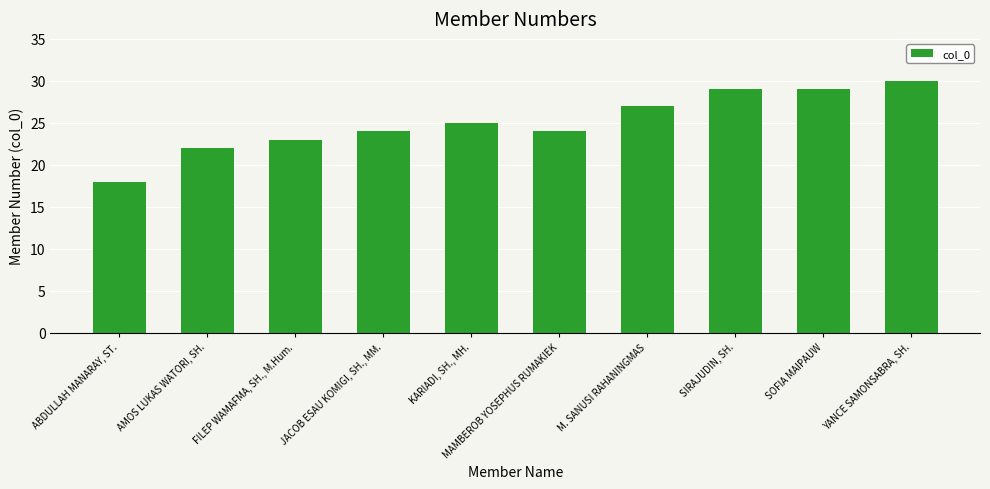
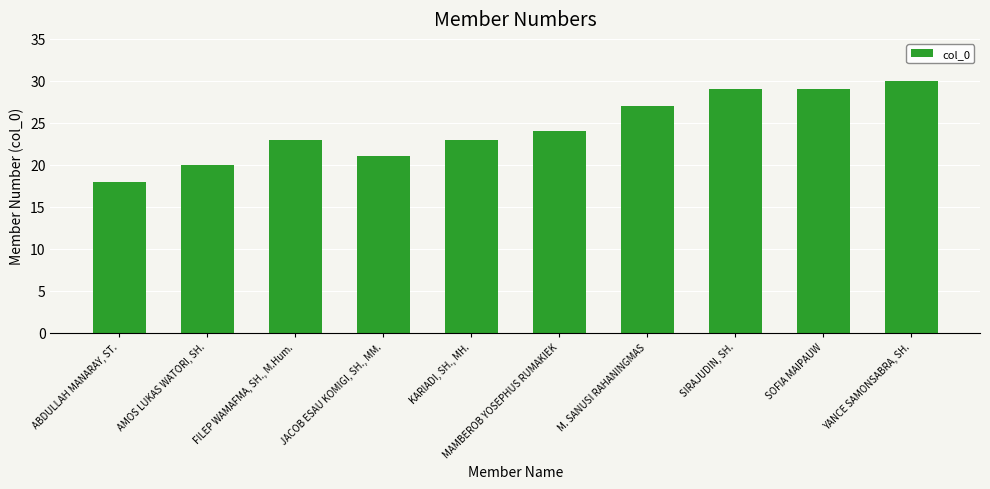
  {
    "ABDULLAH MANARAY, ST.": 18,
-   "AMOS LUKAS WATORI, SH.": 22,
+   "AMOS LUKAS WATORI, SH.": 20,
    "FILEP WAMAFMA, SH., M.Hum.": 23,
-   "JACOB ESAU KOMIGI, SH., MM.": 24,
-   "KARIADI, SH., MH.": 25,
+   "JACOB ESAU KOMIGI, SH., MM.": 21,
+   "KARIADI, SH., MH.": 23,
    "MAMBEROB YOSEPHUS RUMAKIEK": 24,
    "M. SANUSI RAHANINGMAS": 27,
    "SIRAJUDIN, SH.": 29,
    "SOFIA MAIPAUW": 29,
    "YANCE SAMONSABRA, SH.": 30
  }
